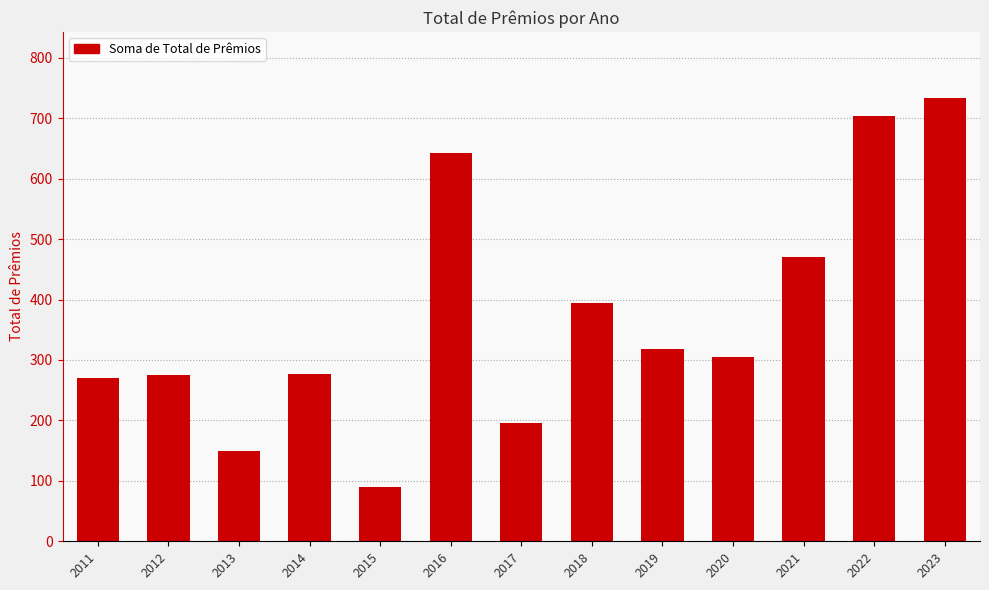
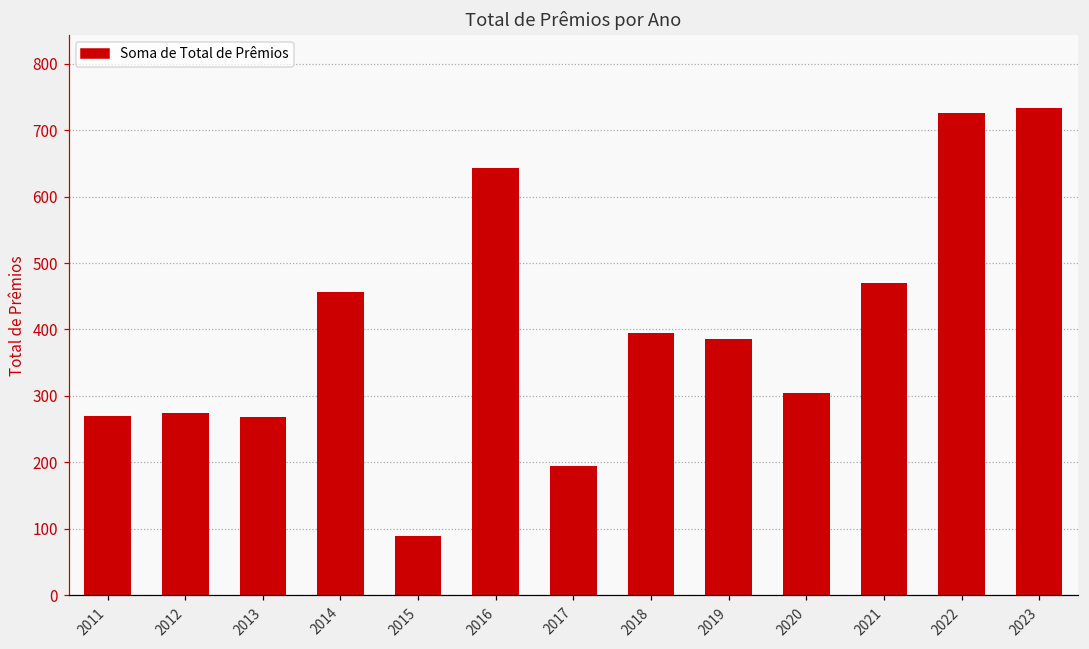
  {
    "2011": 270,
    "2012": 280,
-   "2013": 150,
-   "2014": 280,
+   "2013": 270,
+   "2014": 460,
    "2015": 90,
    "2016": 640,
    "2017": 200,
    "2018": 400,
-   "2019": 320,
+   "2019": 390,
    "2020": 310,
    "2021": 470,
-   "2022": 700,
+   "2022": 730,
    "2023": 730
  }
